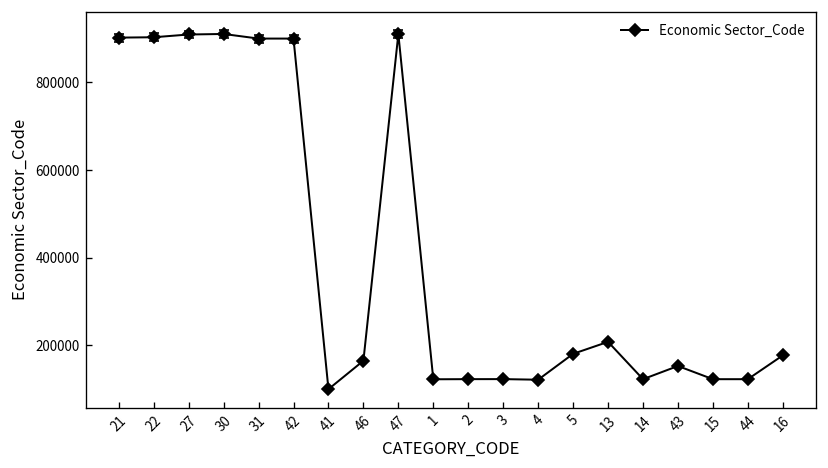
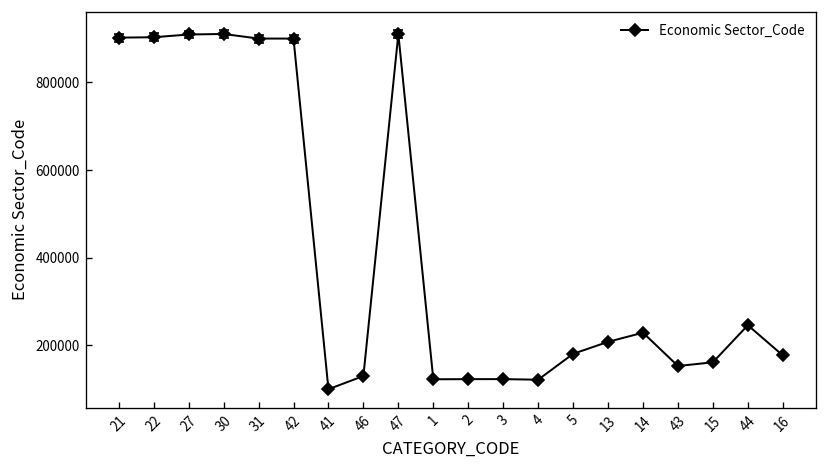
  {
    "Economic Sector_Code": {
      "21": 900000,
      "22": 900000,
      "27": 910000,
      "30": 910000,
      "31": 900000,
      "42": 900000,
-     "46": 160000,
+     "46": 130000,
      "47": 910000,
-     "14": 120000,
-     "15": 120000,
-     "44": 120000
+     "14": 230000,
+     "15": 160000,
+     "44": 250000
    }
  }
